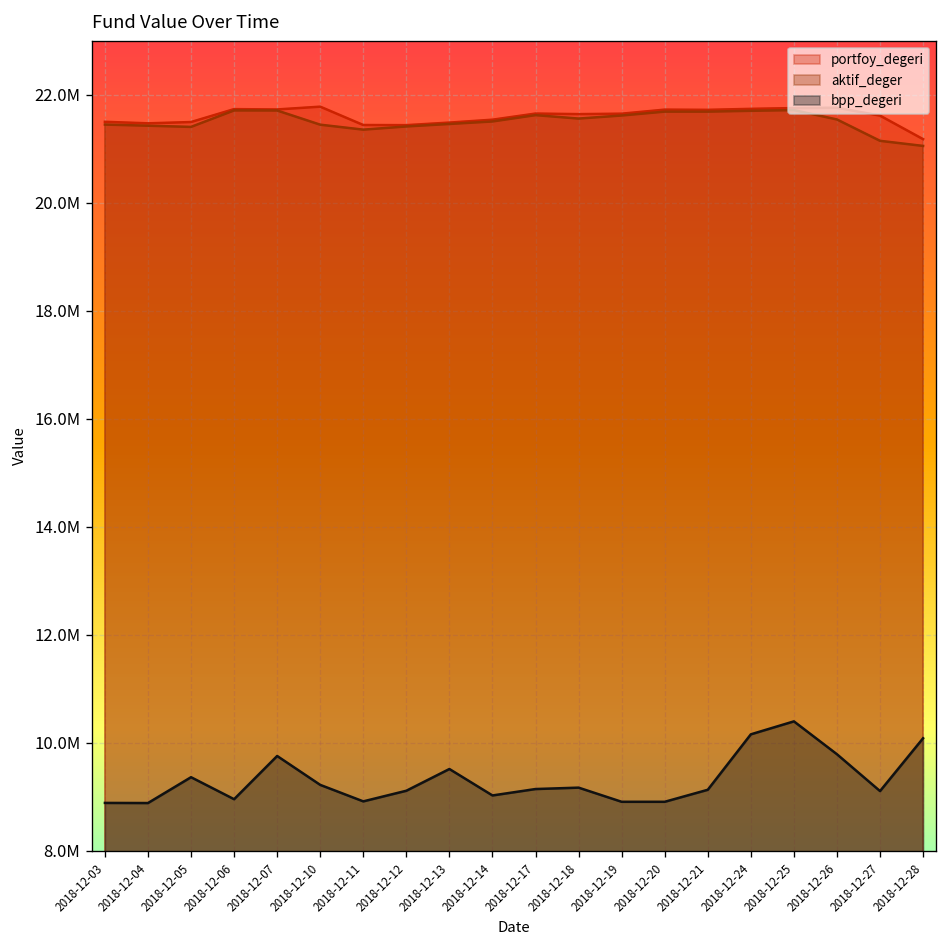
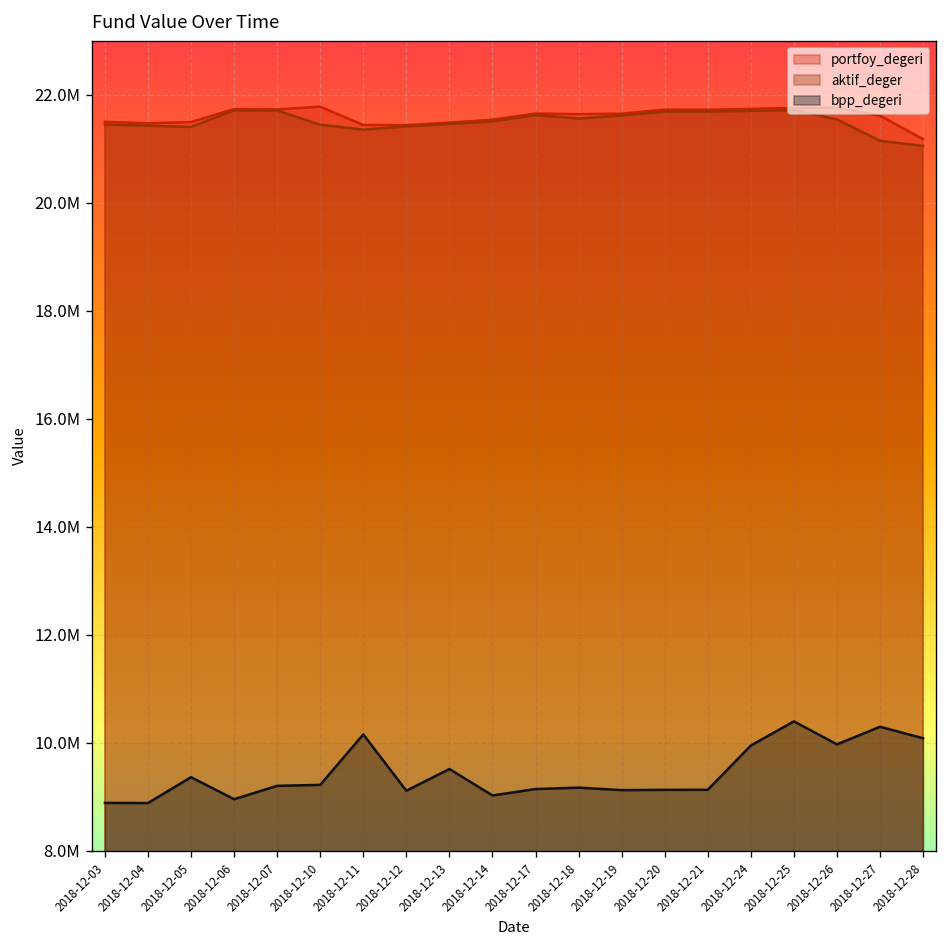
  {
    "bpp_degeri": {
      "2018-12-03": 8900000,
      "2018-12-04": 8900000,
      "2018-12-05": 9400000,
      "2018-12-06": 9000000,
-     "2018-12-07": 9800000,
+     "2018-12-07": 9200000,
      "2018-12-10": 9200000,
-     "2018-12-11": 8900000,
+     "2018-12-11": 10200000,
      "2018-12-12": 9100000,
      "2018-12-13": 9500000,
      "2018-12-14": 9000000,
      "2018-12-17": 9100000,
      "2018-12-18": 9200000,
-     "2018-12-19": 8900000,
-     "2018-12-20": 8900000,
+     "2018-12-19": 9100000,
+     "2018-12-20": 9100000,
      "2018-12-21": 9100000,
-     "2018-12-24": 10200000,
+     "2018-12-24": 9900000,
      "2018-12-25": 10400000,
-     "2018-12-26": 9800000,
-     "2018-12-27": 9100000,
+     "2018-12-26": 10000000,
+     "2018-12-27": 10300000,
      "2018-12-28": 10100000
    }
  }
